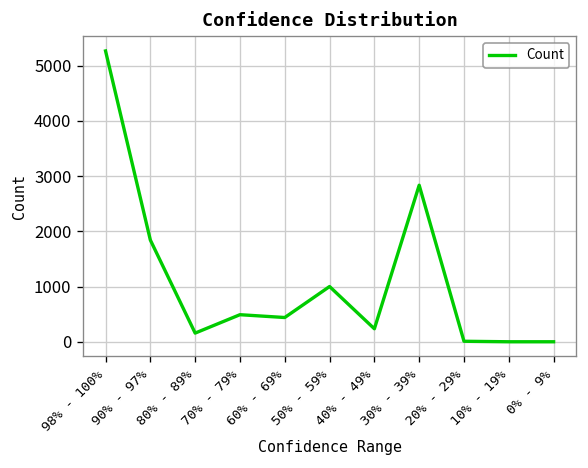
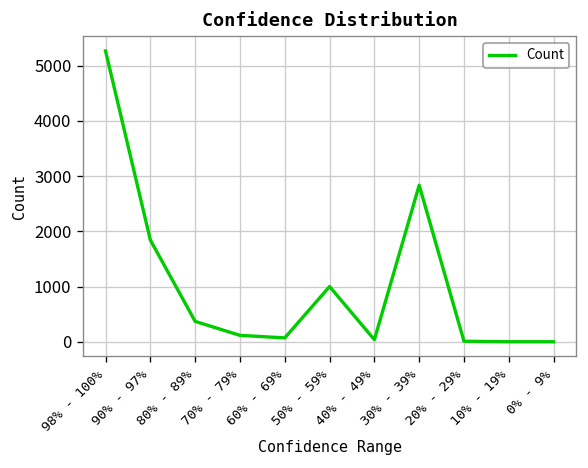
  {
    "98% - 100%": 5300,
    "90% - 97%": 1800,
-   "80% - 89%": 200,
-   "70% - 79%": 500,
-   "60% - 69%": 400,
+   "80% - 89%": 400,
+   "70% - 79%": 100,
+   "60% - 69%": 100,
    "50% - 59%": 1000,
-   "40% - 49%": 200,
+   "40% - 49%": 0,
    "30% - 39%": 2800,
    "20% - 29%": 0,
    "10% - 19%": 0,
    "0% - 9%": 0
  }
